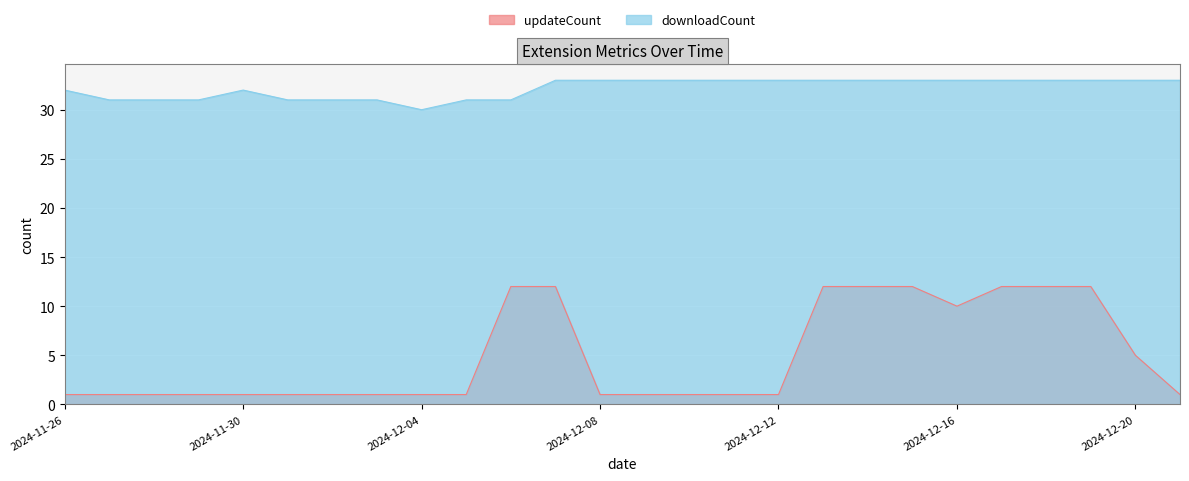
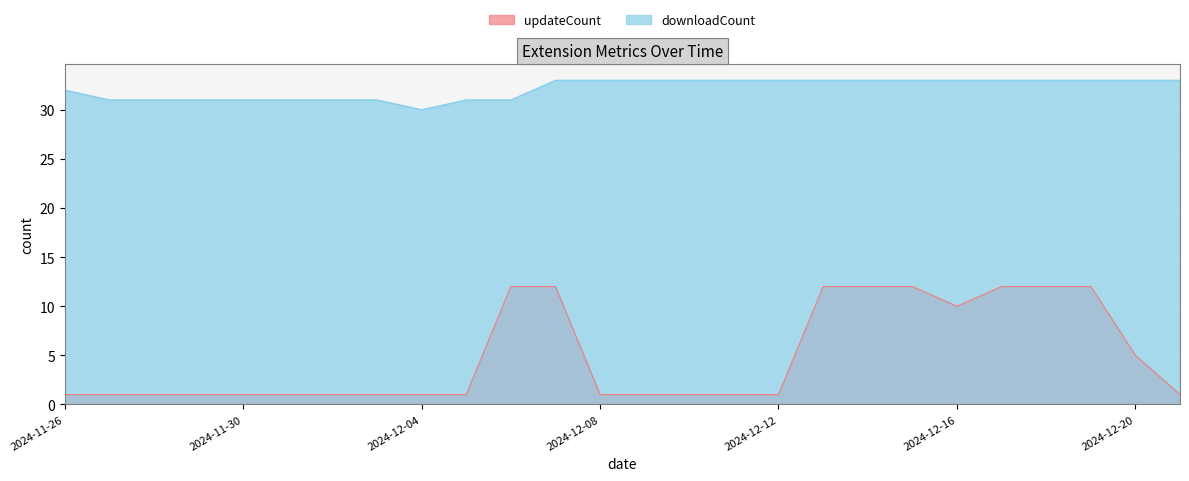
  {
    "updateCount": {
      "2024-11-26": 1,
      "2024-11-30": 1,
      "2024-12-04": 1,
      "2024-12-08": 1,
      "2024-12-12": 1,
      "2024-12-16": 10,
      "2024-12-20": 5
    },
    "downloadCount": {
      "2024-11-26": 32,
-     "2024-11-30": 32,
+     "2024-11-30": 31,
      "2024-12-04": 30,
      "2024-12-08": 33,
      "2024-12-12": 33,
      "2024-12-16": 33,
      "2024-12-20": 33
    }
  }
